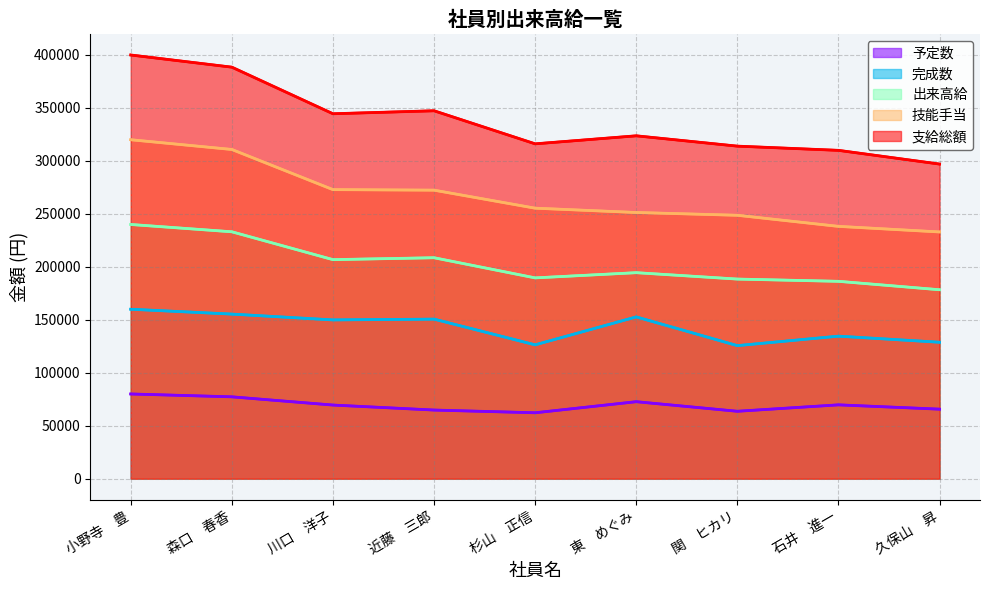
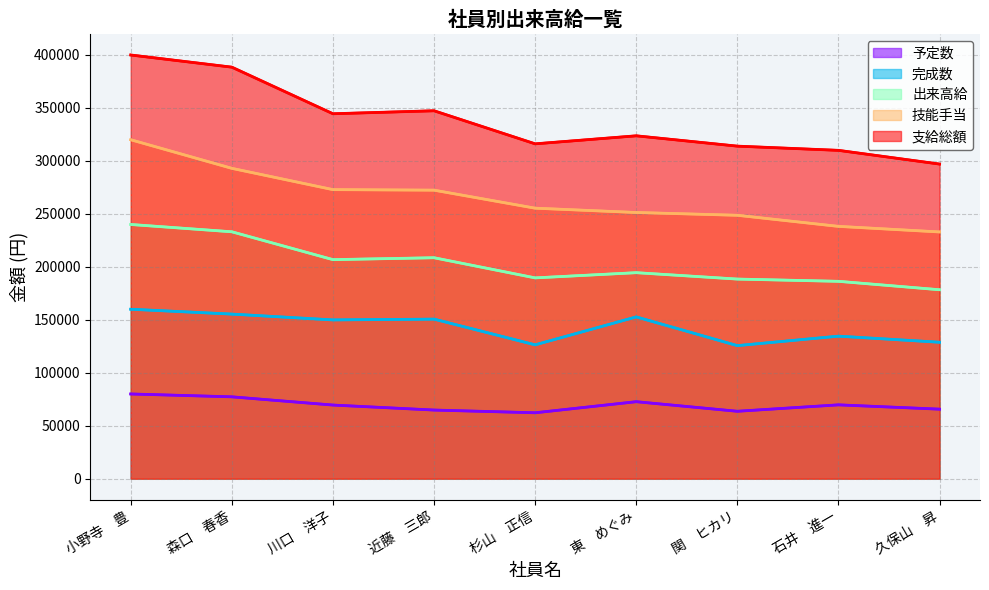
  {
    "予定数": {
      "小野寺 豊": 80000,
      "森口 春香": 77000,
      "川口 洋子": 70000,
      "近藤 三郎": 65000,
      "杉山 正信": 62000,
      "東 めぐみ": 73000,
      "関 ヒカリ": 64000,
      "石井 進一": 70000,
      "久保山 昇": 66000
    },
    "完成数": {
      "小野寺 豊": 160000,
      "森口 春香": 155000,
      "川口 洋子": 150000,
      "近藤 三郎": 151000,
      "杉山 正信": 126000,
      "東 めぐみ": 153000,
      "関 ヒカリ": 126000,
      "石井 進一": 135000,
      "久保山 昇": 129000
    },
    "出来高給": {
      "小野寺 豊": 240000,
      "森口 春香": 233000,
      "川口 洋子": 207000,
      "近藤 三郎": 209000,
      "杉山 正信": 190000,
      "東 めぐみ": 195000,
      "関 ヒカリ": 188000,
      "石井 進一": 186000,
      "久保山 昇": 178000
    },
    "技能手当": {
      "小野寺 豊": 320000,
-     "森口 春香": 311000,
+     "森口 春香": 293000,
      "川口 洋子": 273000,
      "近藤 三郎": 272000,
      "杉山 正信": 255000,
      "東 めぐみ": 251000,
      "関 ヒカリ": 249000,
      "石井 進一": 238000,
      "久保山 昇": 233000
    },
    "支給総額": {
      "小野寺 豊": 400000,
      "森口 春香": 389000,
      "川口 洋子": 345000,
      "近藤 三郎": 347000,
      "杉山 正信": 316000,
      "東 めぐみ": 324000,
      "関 ヒカリ": 314000,
      "石井 進一": 310000,
      "久保山 昇": 297000
    }
  }
